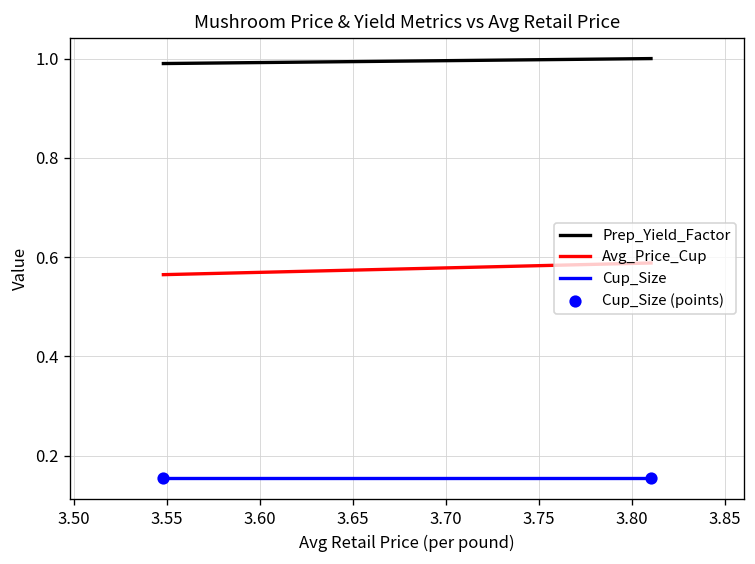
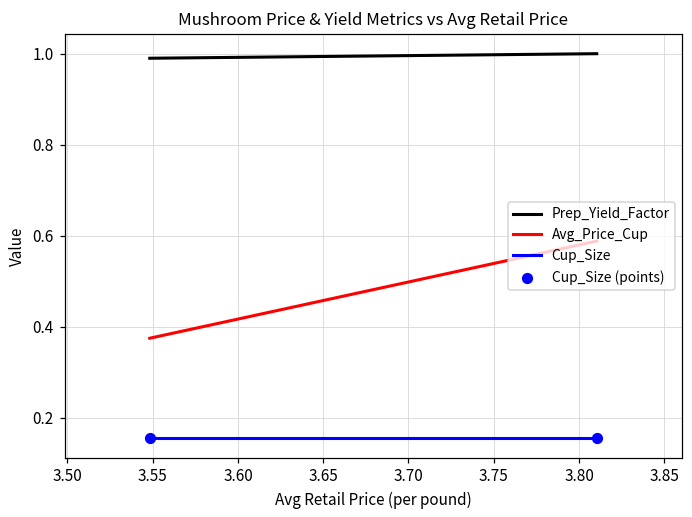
  {
    "Prep_Yield_Factor": {
      "3.55": 0.99
    },
    "Avg_Price_Cup": {
-     "3.55": 0.56
+     "3.55": 0.37
    },
    "Cup_Size (points)": {
      "3.55": 0.15
    }
  }
